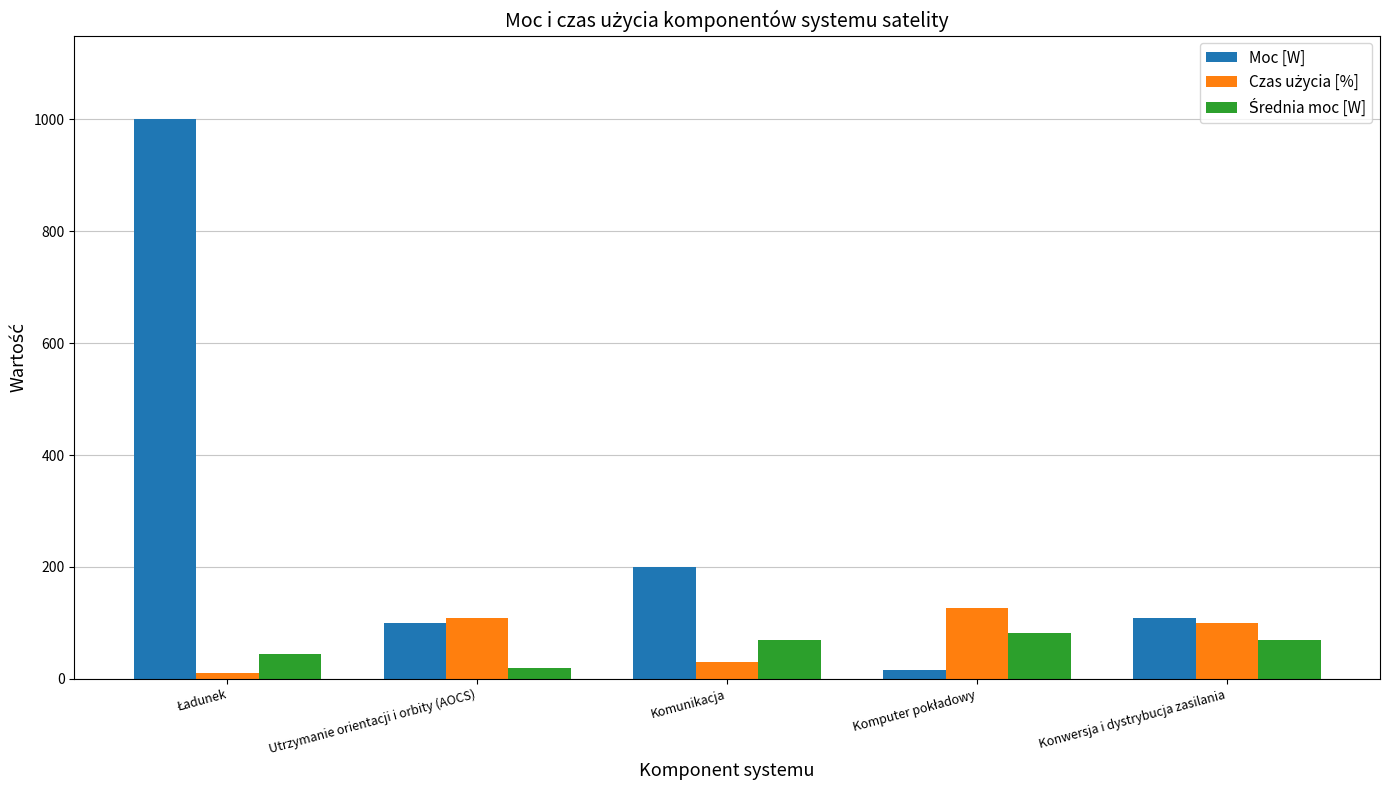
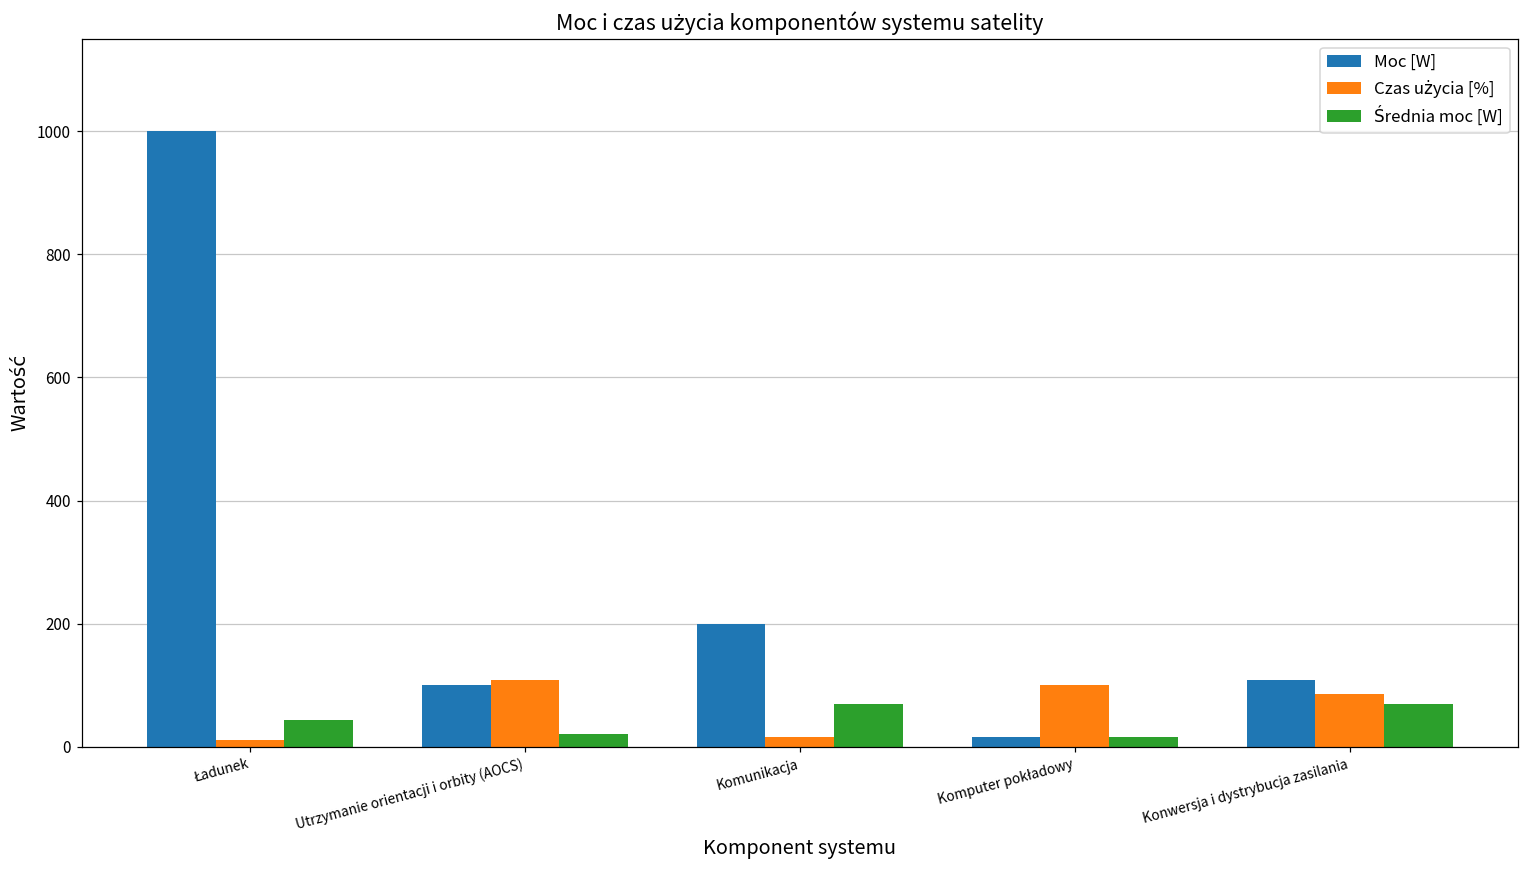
  {
    "Moc [W]": {
      "Ładunek": 1000,
      "Utrzymanie orientacji i orbity (AOCS)": 100,
      "Komunikacja": 200,
      "Komputer pokładowy": 20,
      "Konwersja i dystrybucja zasilania": 110
    },
    "Czas użycia [%]": {
      "Ładunek": 10,
      "Utrzymanie orientacji i orbity (AOCS)": 110,
-     "Komunikacja": 30,
-     "Komputer pokładowy": 130,
-     "Konwersja i dystrybucja zasilania": 100
+     "Komunikacja": 20,
+     "Komputer pokładowy": 100,
+     "Konwersja i dystrybucja zasilania": 90
    },
    "Średnia moc [W]": {
      "Ładunek": 40,
      "Utrzymanie orientacji i orbity (AOCS)": 20,
      "Komunikacja": 70,
-     "Komputer pokładowy": 80,
+     "Komputer pokładowy": 20,
      "Konwersja i dystrybucja zasilania": 70
    }
  }
